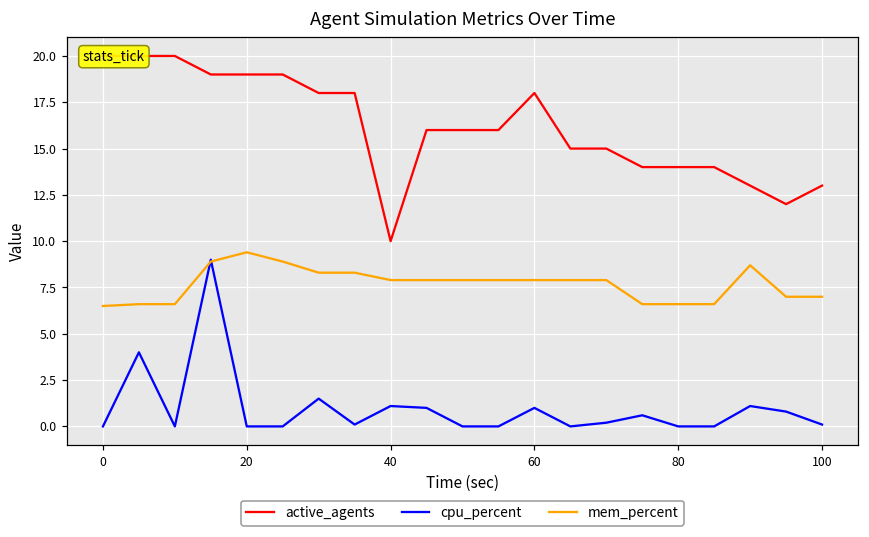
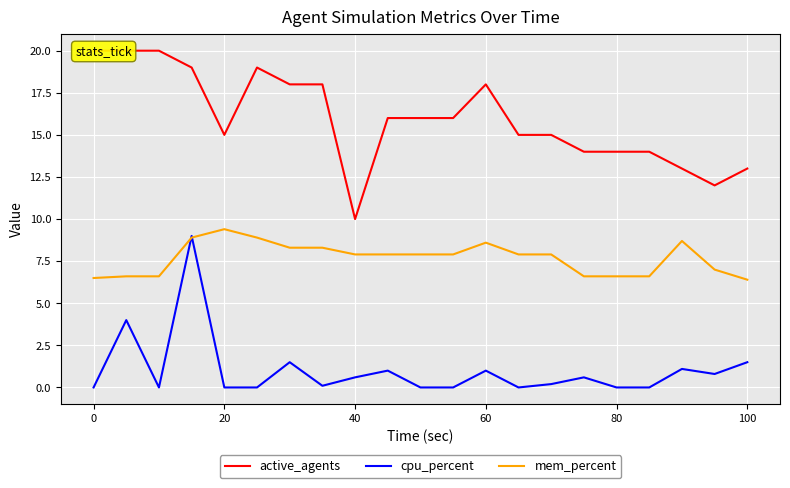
  {
    "active_agents": {
-     "20": 19,
+     "20": 15,
      "40": 10,
      "60": 18,
      "80": 14,
      "100": 13
    },
    "cpu_percent": {
      "0": 0.0,
      "20": 0.0,
-     "40": 1.1,
+     "40": 0.6,
      "60": 1.0,
      "80": 0.0,
-     "100": 0.1
+     "100": 1.5
    },
    "mem_percent": {
      "0": 6.5,
      "20": 9.4,
      "40": 7.9,
-     "60": 7.9,
+     "60": 8.6,
      "80": 6.6,
-     "100": 7.0
+     "100": 6.4
    }
  }
